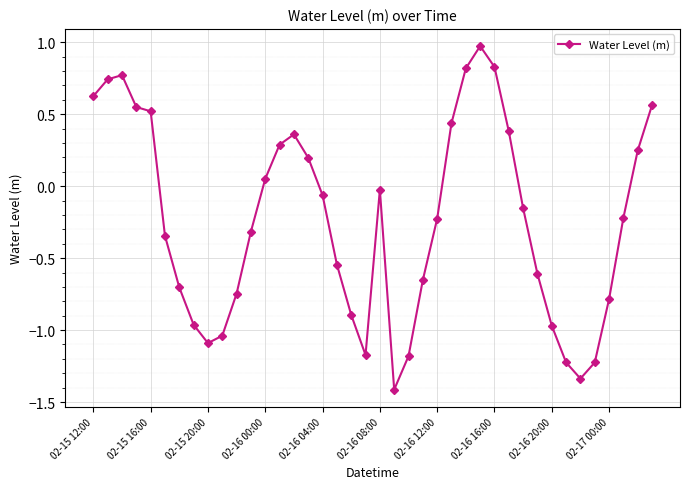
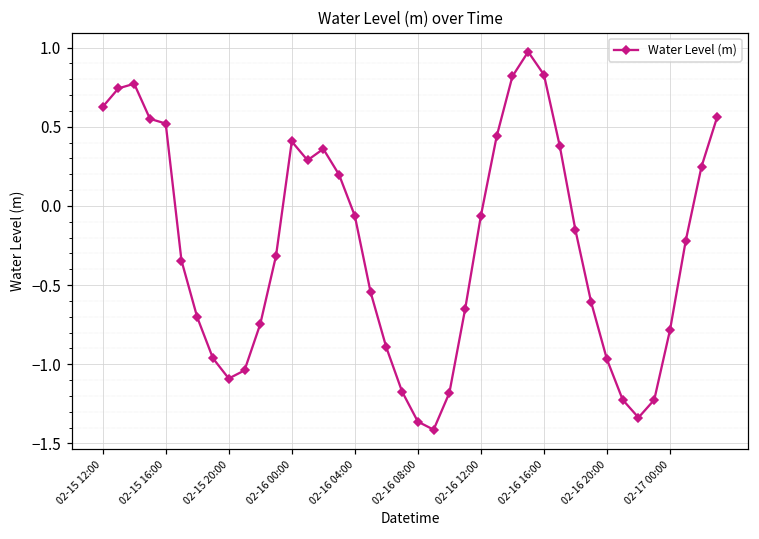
  {
    "02-15 12:00": 0.63,
    "02-15 16:00": 0.52,
    "02-15 20:00": -1.09,
-   "02-16 00:00": 0.05,
+   "02-16 00:00": 0.41,
    "02-16 04:00": -0.06,
-   "02-16 08:00": -0.02,
-   "02-16 12:00": -0.23,
+   "02-16 08:00": -1.36,
+   "02-16 12:00": -0.06,
    "02-16 16:00": 0.83,
    "02-16 20:00": -0.97,
    "02-17 00:00": -0.78
  }
